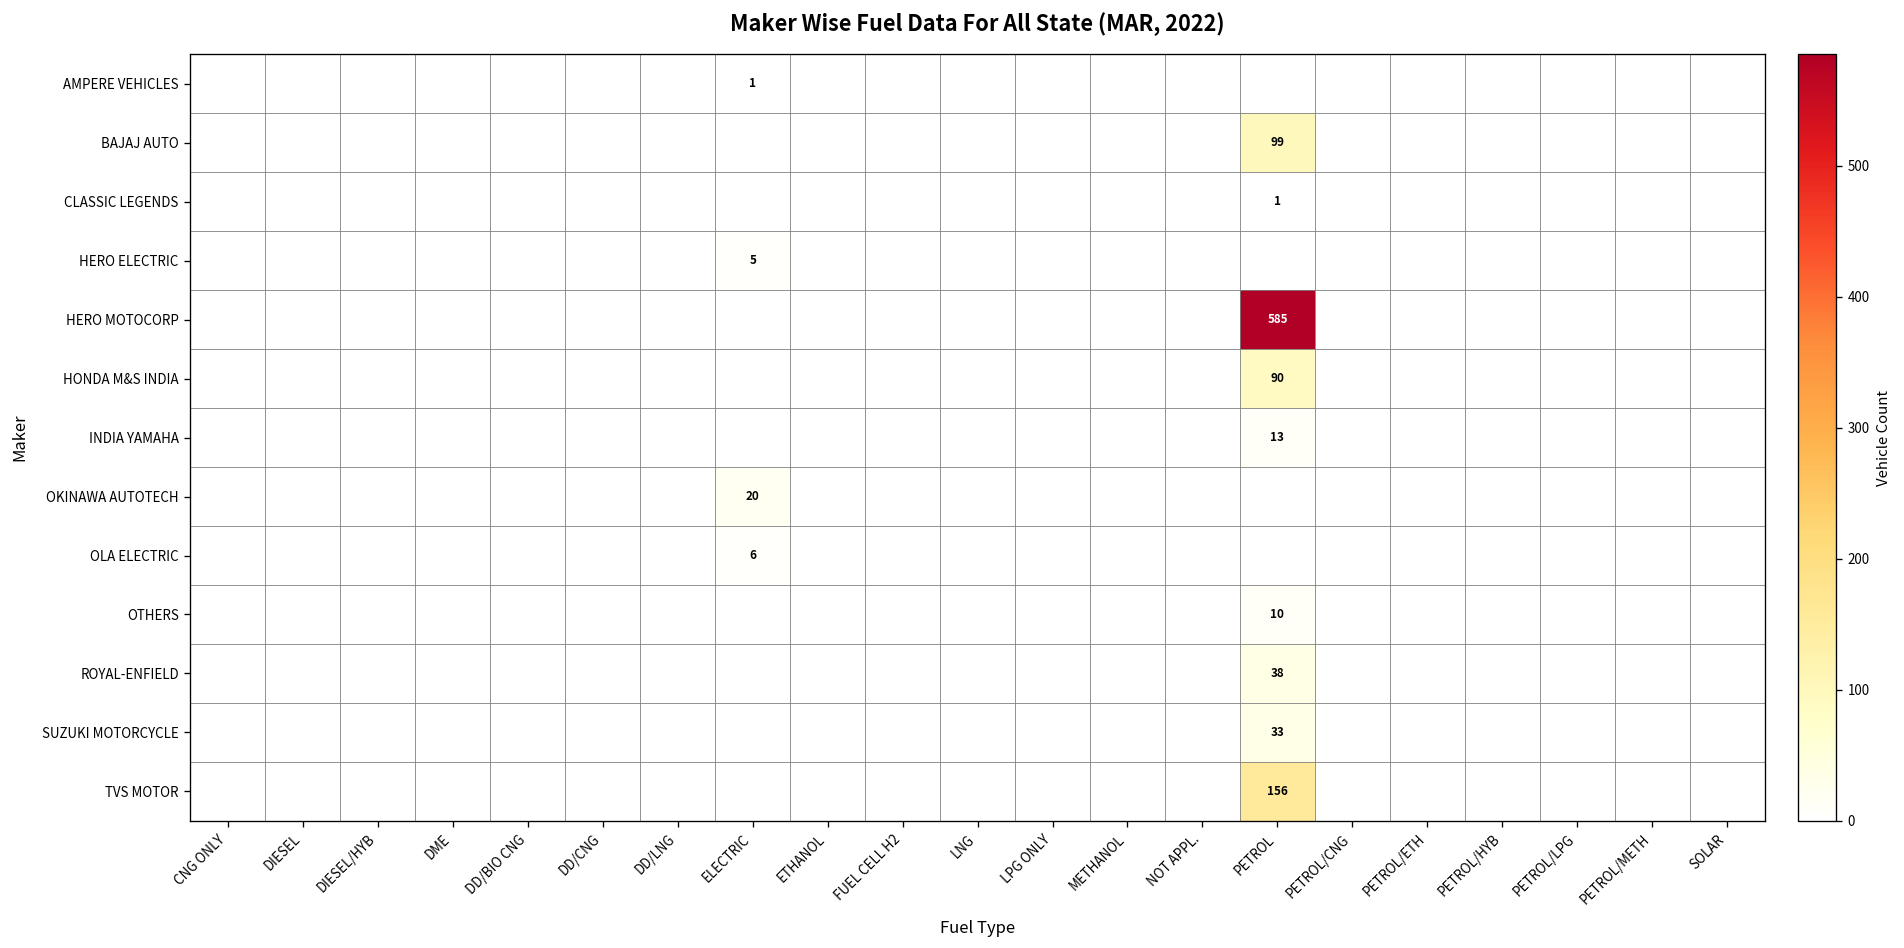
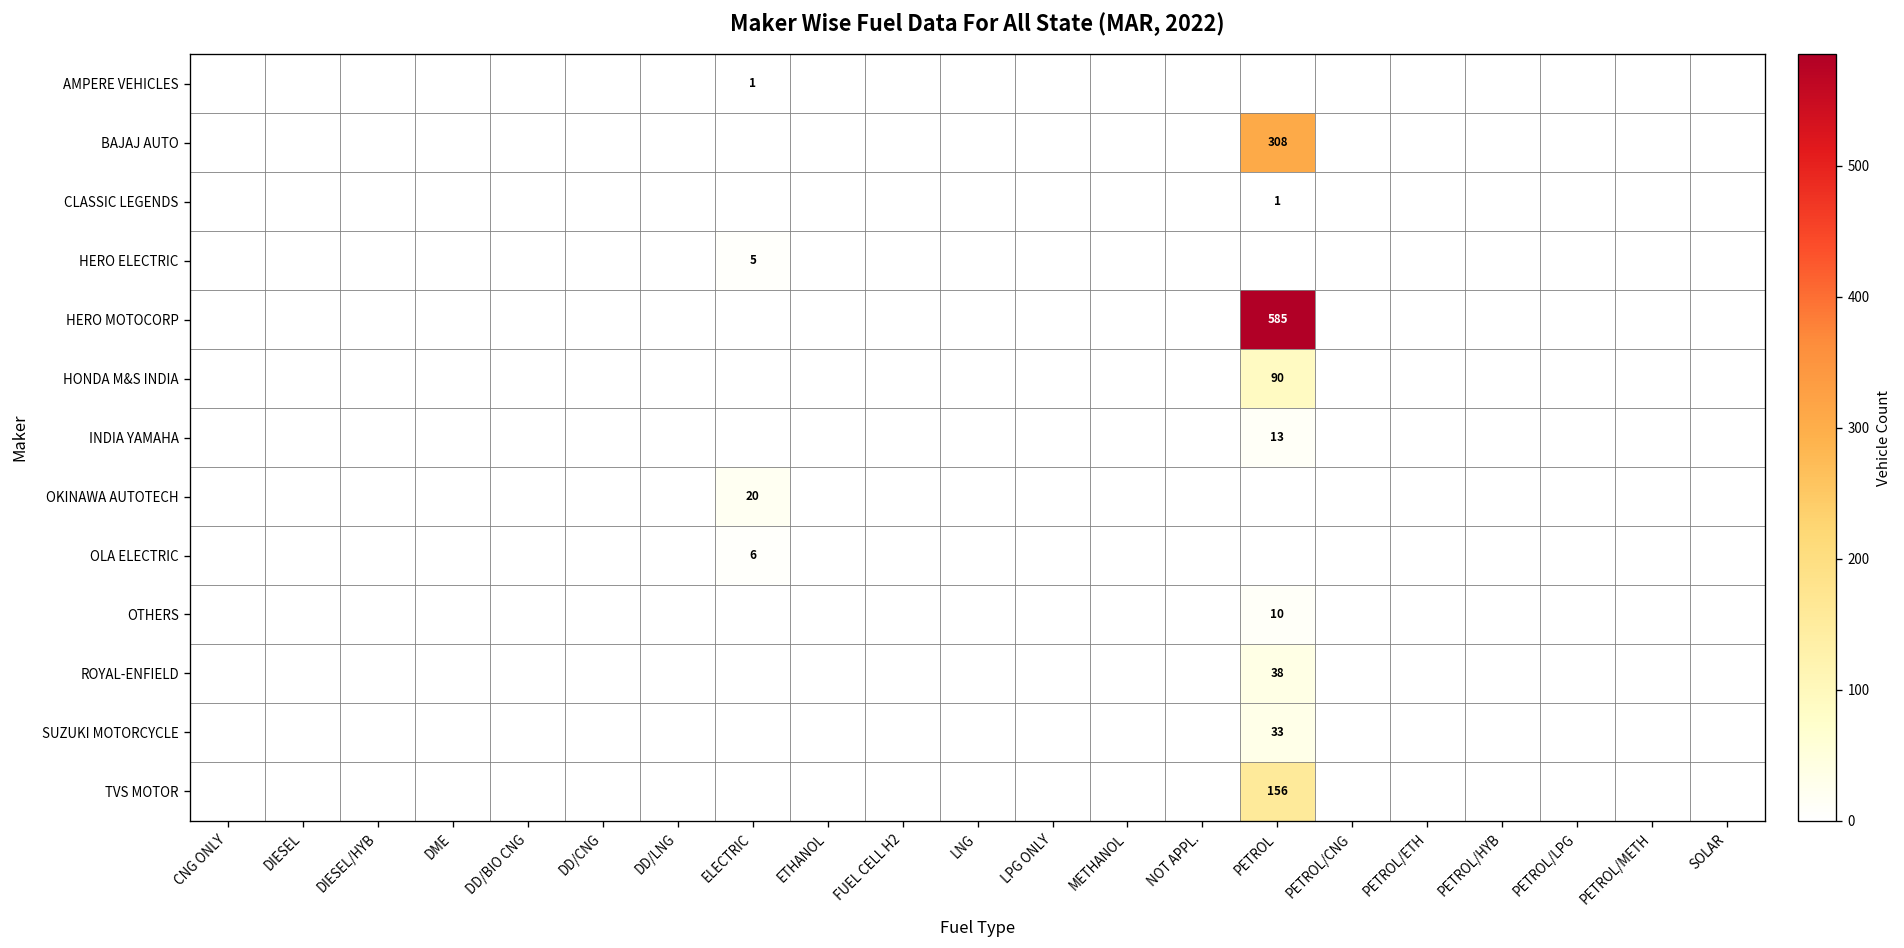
  {
    "AMPERE VEHICLES": {
      "ELECTRIC": 1
    },
    "BAJAJ AUTO": {
-     "PETROL": 99
+     "PETROL": 308
    },
    "CLASSIC LEGENDS": {
      "PETROL": 1
    },
    "HERO ELECTRIC": {
      "ELECTRIC": 5
    },
    "HERO MOTOCORP": {
      "PETROL": 585
    },
    "HONDA M&S INDIA": {
      "PETROL": 90
    },
    "INDIA YAMAHA": {
      "PETROL": 13
    },
    "OKINAWA AUTOTECH": {
      "ELECTRIC": 20
    },
    "OLA ELECTRIC": {
      "ELECTRIC": 6
    },
    "OTHERS": {
      "PETROL": 10
    },
    "ROYAL-ENFIELD": {
      "PETROL": 38
    },
    "SUZUKI MOTORCYCLE": {
      "PETROL": 33
    },
    "TVS MOTOR": {
      "PETROL": 156
    }
  }
